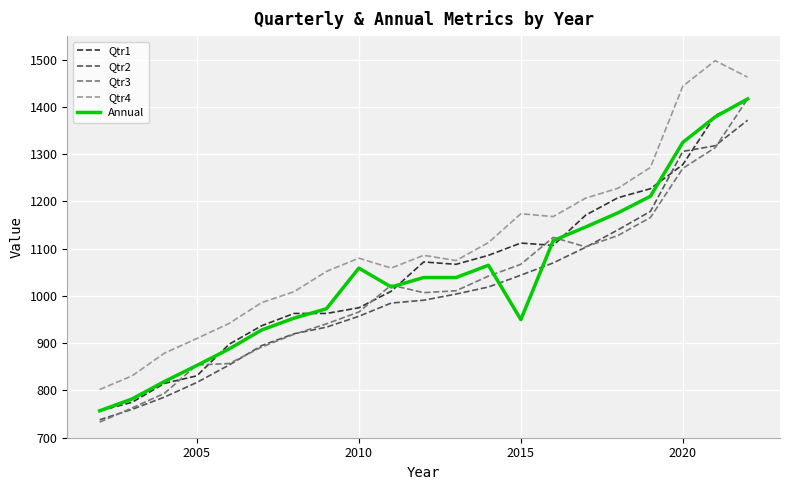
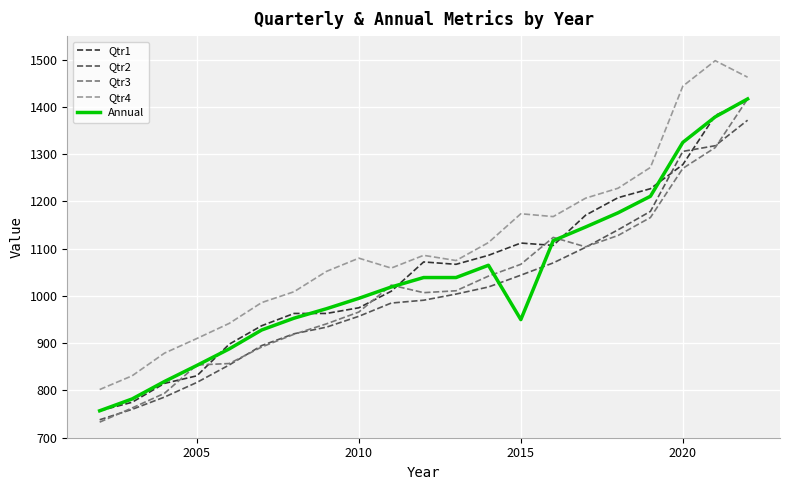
  {
    "Annual": {
-     "2010": 1060,
+     "2010": 1000,
      "2015": 950,
      "2020": 1330
    }
  }
